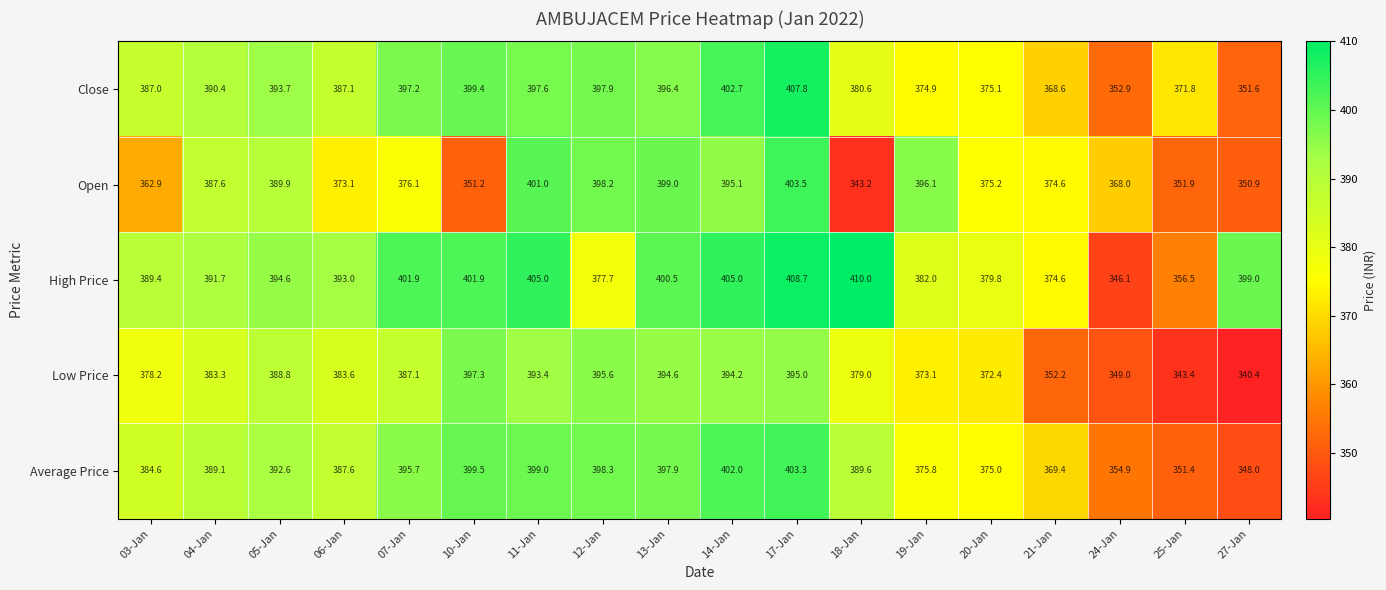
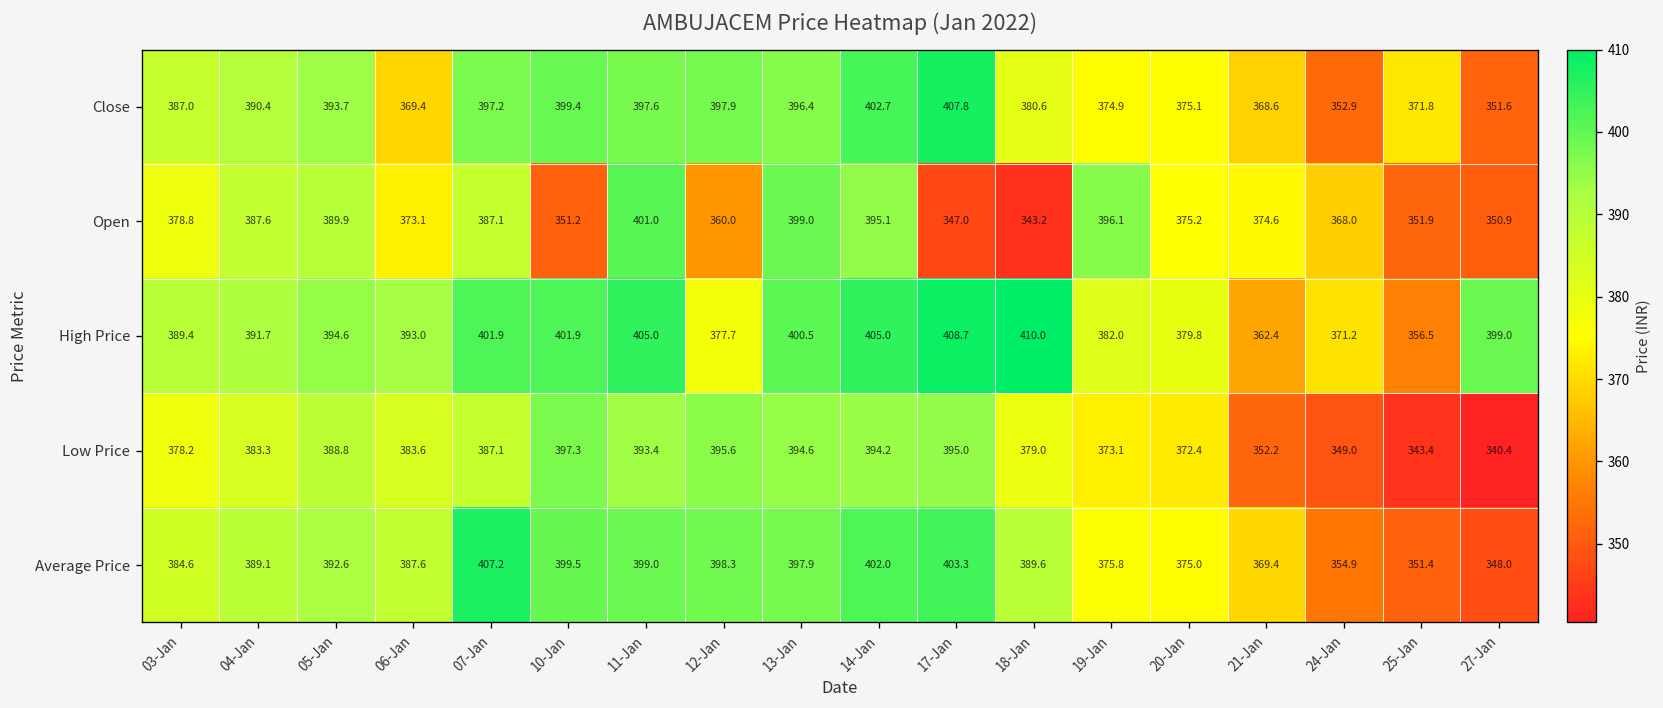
  {
    "Close": {
      "03-Jan": 387.0,
      "04-Jan": 390.4,
      "05-Jan": 393.7,
-     "06-Jan": 387.1,
+     "06-Jan": 369.4,
      "07-Jan": 397.2,
      "10-Jan": 399.4,
      "11-Jan": 397.6,
      "12-Jan": 397.9,
      "13-Jan": 396.4,
      "14-Jan": 402.7,
      "17-Jan": 407.8,
      "18-Jan": 380.6,
      "19-Jan": 374.9,
      "20-Jan": 375.1,
      "21-Jan": 368.6,
      "24-Jan": 352.9,
      "25-Jan": 371.8,
      "27-Jan": 351.6
    },
    "Open": {
-     "03-Jan": 362.9,
+     "03-Jan": 378.8,
      "04-Jan": 387.6,
      "05-Jan": 389.9,
      "06-Jan": 373.1,
-     "07-Jan": 376.1,
+     "07-Jan": 387.1,
      "10-Jan": 351.2,
      "11-Jan": 401.0,
-     "12-Jan": 398.2,
+     "12-Jan": 360.0,
      "13-Jan": 399.0,
      "14-Jan": 395.1,
-     "17-Jan": 403.5,
+     "17-Jan": 347.0,
      "18-Jan": 343.2,
      "19-Jan": 396.1,
      "20-Jan": 375.2,
      "21-Jan": 374.6,
      "24-Jan": 368.0,
      "25-Jan": 351.9,
      "27-Jan": 350.9
    },
    "High Price": {
      "03-Jan": 389.4,
      "04-Jan": 391.7,
      "05-Jan": 394.6,
      "06-Jan": 393.0,
      "07-Jan": 401.9,
      "10-Jan": 401.9,
      "11-Jan": 405.0,
      "12-Jan": 377.7,
      "13-Jan": 400.5,
      "14-Jan": 405.0,
      "17-Jan": 408.7,
      "18-Jan": 410.0,
      "19-Jan": 382.0,
      "20-Jan": 379.8,
-     "21-Jan": 374.6,
-     "24-Jan": 346.1,
+     "21-Jan": 362.4,
+     "24-Jan": 371.2,
      "25-Jan": 356.5,
      "27-Jan": 399.0
    },
    "Low Price": {
      "03-Jan": 378.2,
      "04-Jan": 383.3,
      "05-Jan": 388.8,
      "06-Jan": 383.6,
      "07-Jan": 387.1,
      "10-Jan": 397.3,
      "11-Jan": 393.4,
      "12-Jan": 395.6,
      "13-Jan": 394.6,
      "14-Jan": 394.2,
      "17-Jan": 395.0,
      "18-Jan": 379.0,
      "19-Jan": 373.1,
      "20-Jan": 372.4,
      "21-Jan": 352.2,
      "24-Jan": 349.0,
      "25-Jan": 343.4,
      "27-Jan": 340.4
    },
    "Average Price": {
      "03-Jan": 384.6,
      "04-Jan": 389.1,
      "05-Jan": 392.6,
      "06-Jan": 387.6,
-     "07-Jan": 395.7,
+     "07-Jan": 407.2,
      "10-Jan": 399.5,
      "11-Jan": 399.0,
      "12-Jan": 398.3,
      "13-Jan": 397.9,
      "14-Jan": 402.0,
      "17-Jan": 403.3,
      "18-Jan": 389.6,
      "19-Jan": 375.8,
      "20-Jan": 375.0,
      "21-Jan": 369.4,
      "24-Jan": 354.9,
      "25-Jan": 351.4,
      "27-Jan": 348.0
    }
  }
